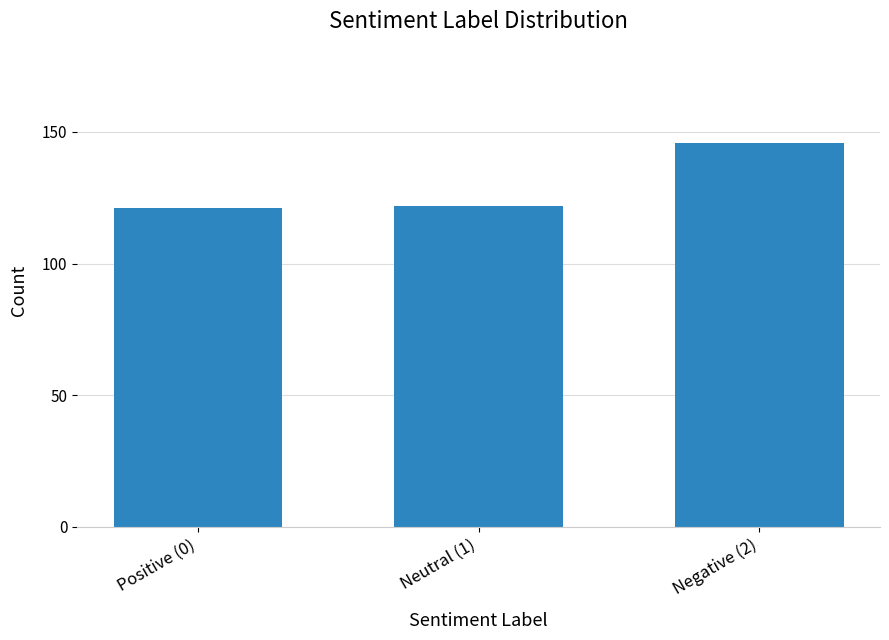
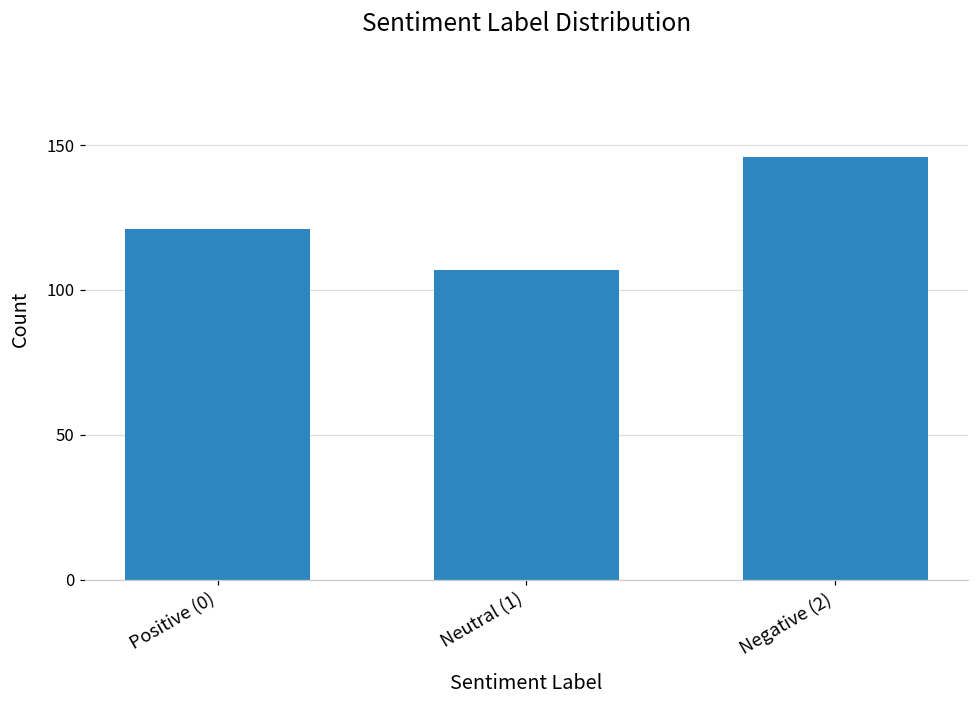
  {
    "Positive (0)": 121,
-   "Neutral (1)": 122,
+   "Neutral (1)": 107,
    "Negative (2)": 146
  }
